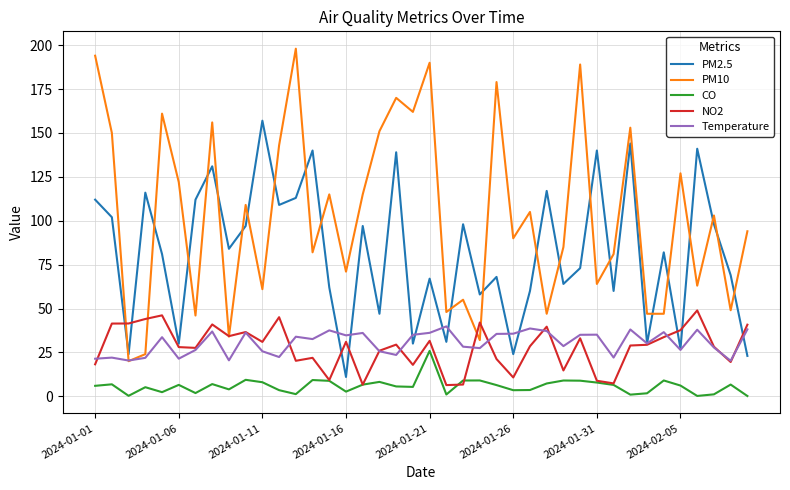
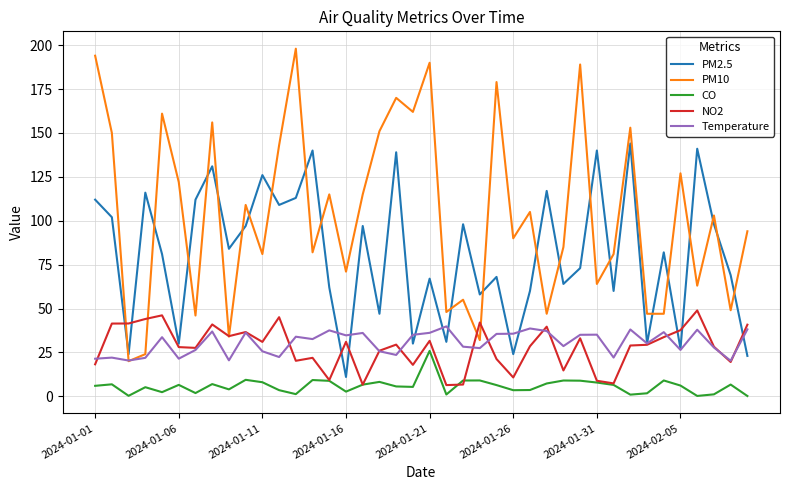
  {
    "PM2.5": {
      "2024-01-01": 112,
      "2024-01-06": 30,
-     "2024-01-11": 157,
+     "2024-01-11": 126,
      "2024-01-16": 11,
      "2024-01-21": 67,
      "2024-01-26": 24,
      "2024-01-31": 140
    },
    "PM10": {
      "2024-01-01": 194,
      "2024-01-06": 122,
-     "2024-01-11": 61,
+     "2024-01-11": 81,
      "2024-01-16": 71,
      "2024-01-21": 190,
      "2024-01-26": 90,
      "2024-01-31": 64,
      "2024-02-05": 127
    },
    "CO": {
      "2024-01-01": 6,
      "2024-01-06": 6,
      "2024-01-11": 8,
      "2024-01-16": 3,
      "2024-01-21": 26,
      "2024-01-26": 3,
      "2024-02-05": 6
    },
    "NO2": {
      "2024-01-01": 18,
      "2024-01-06": 28,
      "2024-01-11": 31,
      "2024-01-16": 31,
      "2024-01-21": 32,
      "2024-01-26": 11,
      "2024-02-05": 38
    },
    "Temperature": {
      "2024-01-01": 21,
      "2024-01-06": 21,
      "2024-01-11": 26,
      "2024-01-16": 35,
      "2024-01-21": 36,
      "2024-01-26": 36,
      "2024-01-31": 35
    }
  }
